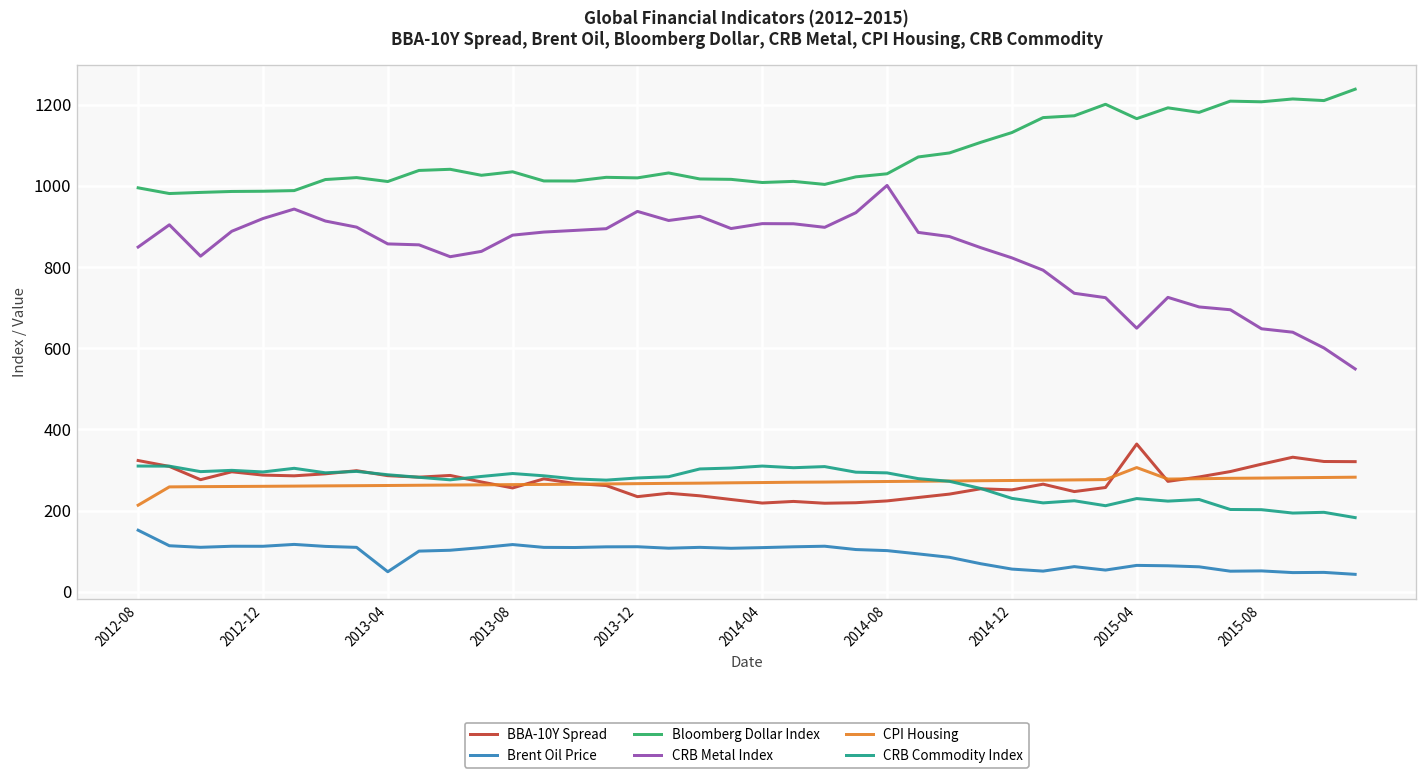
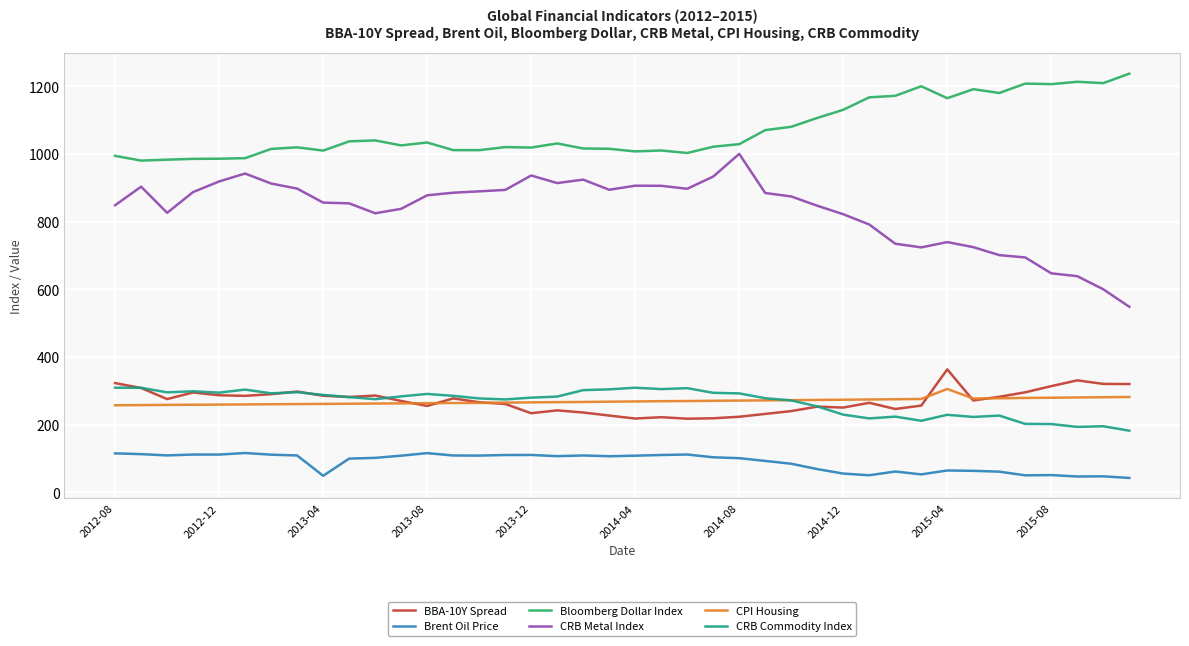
  {
    "BBA-10Y Spread": {
      "2012-08": 320,
      "2012-12": 290,
      "2013-08": 260,
      "2013-12": 230,
      "2014-04": 220,
      "2014-08": 220,
      "2014-12": 250,
      "2015-04": 360,
      "2015-08": 310
    },
    "Brent Oil Price": {
-     "2012-08": 150,
+     "2012-08": 120,
      "2012-12": 110,
      "2013-04": 50,
      "2013-08": 120,
      "2013-12": 110,
      "2014-04": 110,
      "2014-08": 100,
      "2014-12": 60,
      "2015-04": 60,
      "2015-08": 50
    },
    "CRB Metal Index": {
      "2012-08": 850,
      "2012-12": 920,
      "2013-04": 860,
      "2013-08": 880,
      "2013-12": 940,
      "2014-04": 910,
      "2014-08": 1000,
      "2014-12": 820,
-     "2015-04": 650,
+     "2015-04": 740,
      "2015-08": 650
    },
    "CPI Housing": {
-     "2012-08": 210,
+     "2012-08": 260,
      "2012-12": 260,
      "2013-04": 260,
      "2013-08": 260,
      "2013-12": 270,
      "2014-04": 270,
      "2014-08": 270,
      "2014-12": 270,
      "2015-04": 310,
      "2015-08": 280
    }
  }
